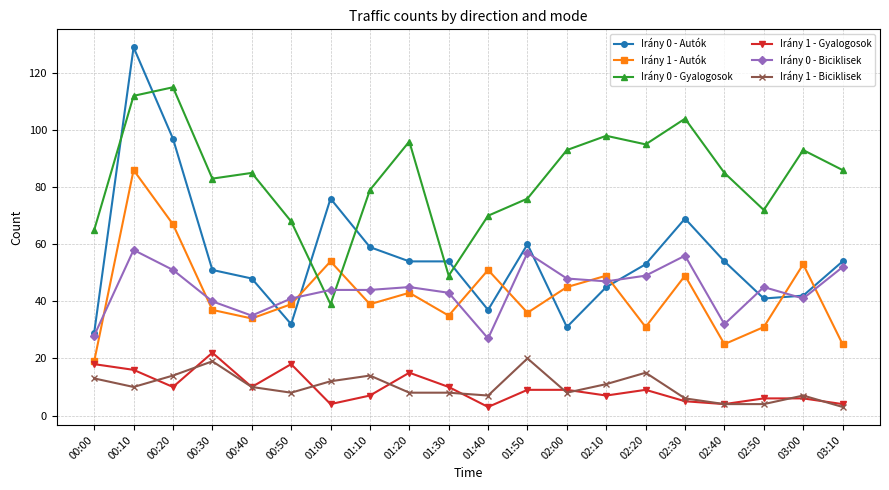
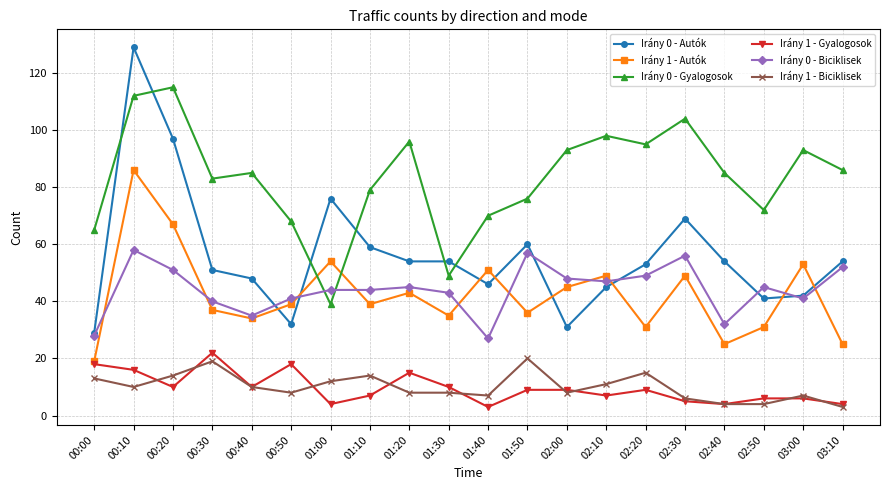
  {
    "Irány 0 - Autók": {
      "00:00": 29,
      "00:10": 129,
      "00:20": 97,
      "00:30": 51,
      "00:40": 48,
      "00:50": 32,
      "01:00": 76,
      "01:10": 59,
      "01:20": 54,
      "01:30": 54,
-     "01:40": 37,
+     "01:40": 46,
      "01:50": 60,
      "02:00": 31,
      "02:10": 45,
      "02:20": 53,
      "02:30": 69,
      "02:40": 54,
      "02:50": 41,
      "03:00": 42,
      "03:10": 54
    },
    "Irány 1 - Autók": {
      "00:00": 19,
      "00:10": 86,
      "00:20": 67,
      "00:30": 37,
      "00:40": 34,
      "00:50": 39,
      "01:00": 54,
      "01:10": 39,
      "01:20": 43,
      "01:30": 35,
      "01:40": 51,
      "01:50": 36,
      "02:00": 45,
      "02:10": 49,
      "02:20": 31,
      "02:30": 49,
      "02:40": 25,
      "02:50": 31,
      "03:00": 53,
      "03:10": 25
    },
    "Irány 0 - Gyalogosok": {
      "00:00": 65,
      "00:10": 112,
      "00:20": 115,
      "00:30": 83,
      "00:40": 85,
      "00:50": 68,
      "01:00": 39,
      "01:10": 79,
      "01:20": 96,
      "01:30": 49,
      "01:40": 70,
      "01:50": 76,
      "02:00": 93,
      "02:10": 98,
      "02:20": 95,
      "02:30": 104,
      "02:40": 85,
      "02:50": 72,
      "03:00": 93,
      "03:10": 86
    },
    "Irány 1 - Gyalogosok": {
      "00:00": 18,
      "00:10": 16,
      "00:20": 10,
      "00:30": 22,
      "00:50": 18,
      "01:00": 4,
      "01:10": 7,
      "01:20": 15,
      "01:30": 10,
      "01:40": 3,
      "01:50": 9,
      "02:00": 9,
      "02:10": 7,
      "02:20": 9,
      "02:30": 5,
      "02:50": 6,
      "03:00": 6,
      "03:10": 4
    },
    "Irány 0 - Biciklisek": {
      "00:00": 28,
      "00:10": 58,
      "00:20": 51,
      "00:30": 40,
      "00:40": 35,
      "00:50": 41,
      "01:00": 44,
      "01:10": 44,
      "01:20": 45,
      "01:30": 43,
      "01:40": 27,
      "01:50": 57,
      "02:00": 48,
      "02:10": 47,
      "02:20": 49,
      "02:30": 56,
      "02:40": 32,
      "02:50": 45,
      "03:00": 41,
      "03:10": 52
    },
    "Irány 1 - Biciklisek": {
      "00:00": 13,
      "00:10": 10,
      "00:20": 14,
      "00:30": 19,
      "00:50": 8,
      "01:00": 12,
      "01:10": 14,
      "01:20": 8,
      "01:30": 8,
      "01:40": 7,
      "01:50": 20,
      "02:00": 8,
      "02:10": 11,
      "02:20": 15,
      "02:30": 6,
      "02:50": 4,
      "03:00": 7,
      "03:10": 3
    }
  }
